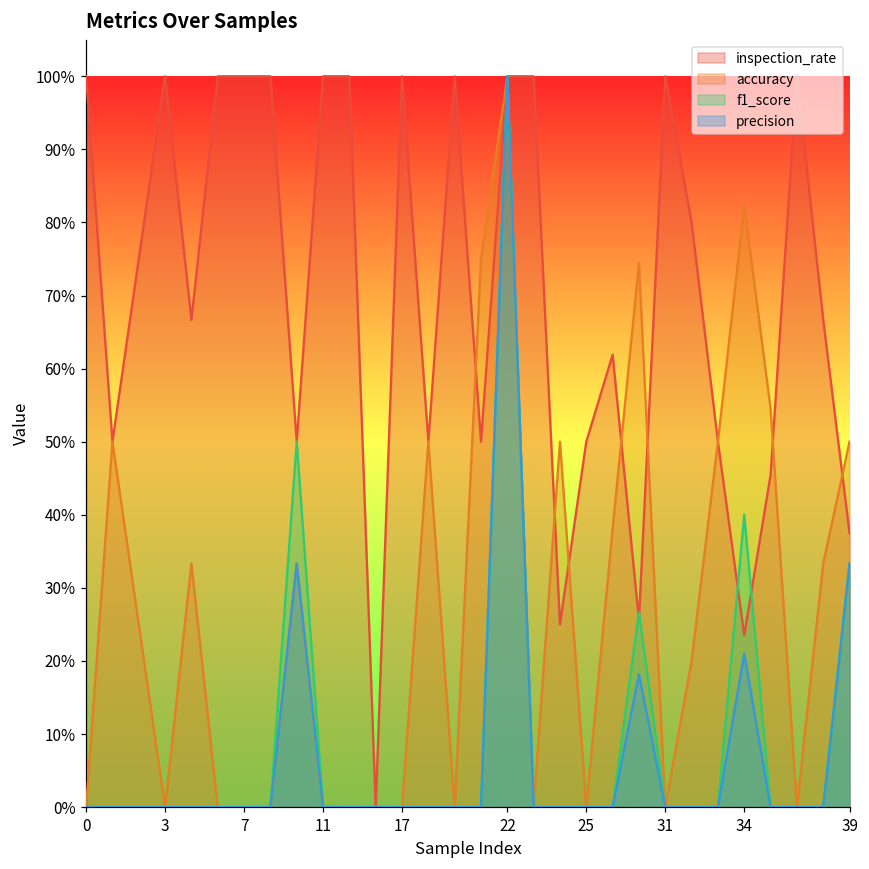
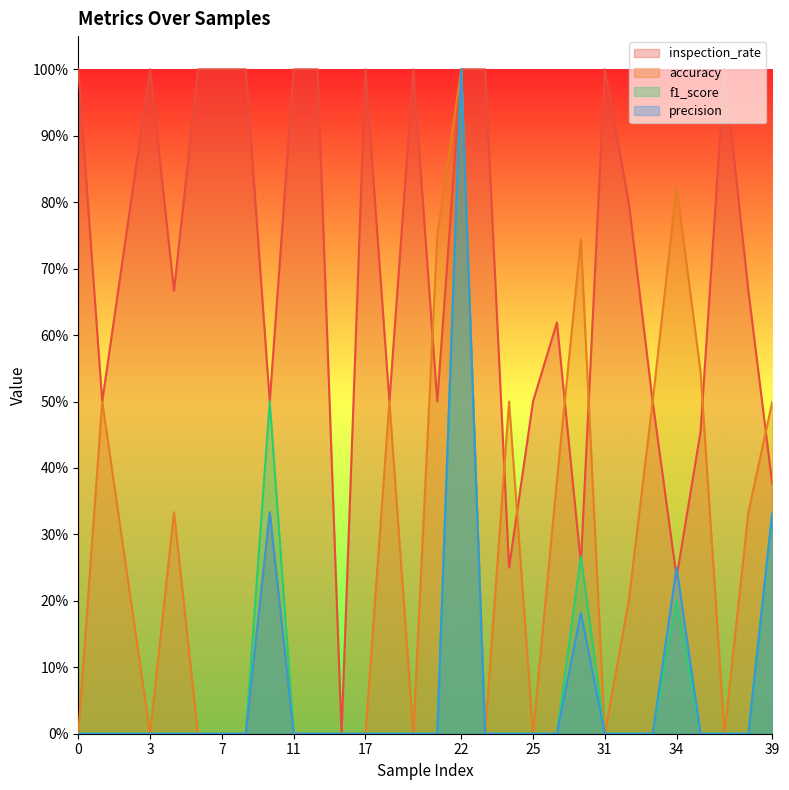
  {
    "f1_score": {
-     "34": "40%"
+     "34": "20%"
    },
    "precision": {
-     "34": "21%"
+     "34": "25%"
    }
  }
